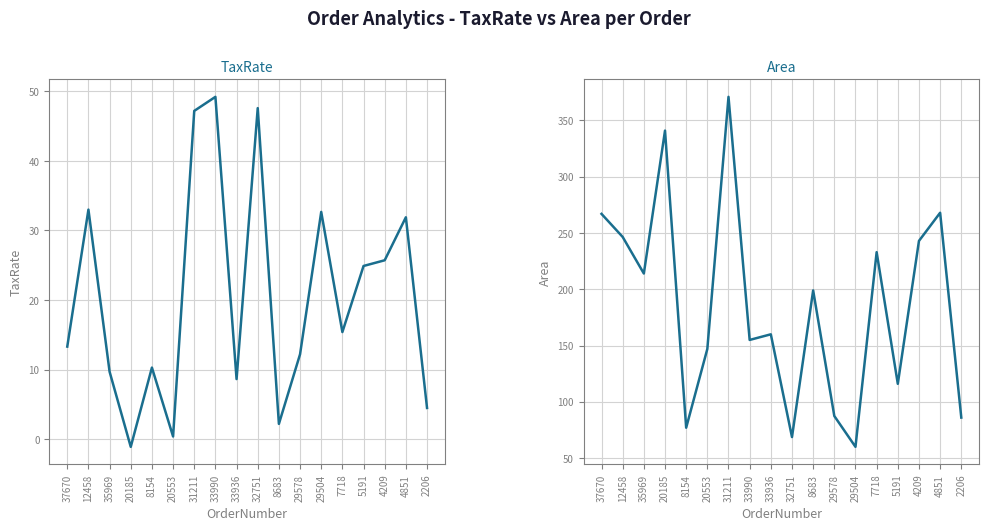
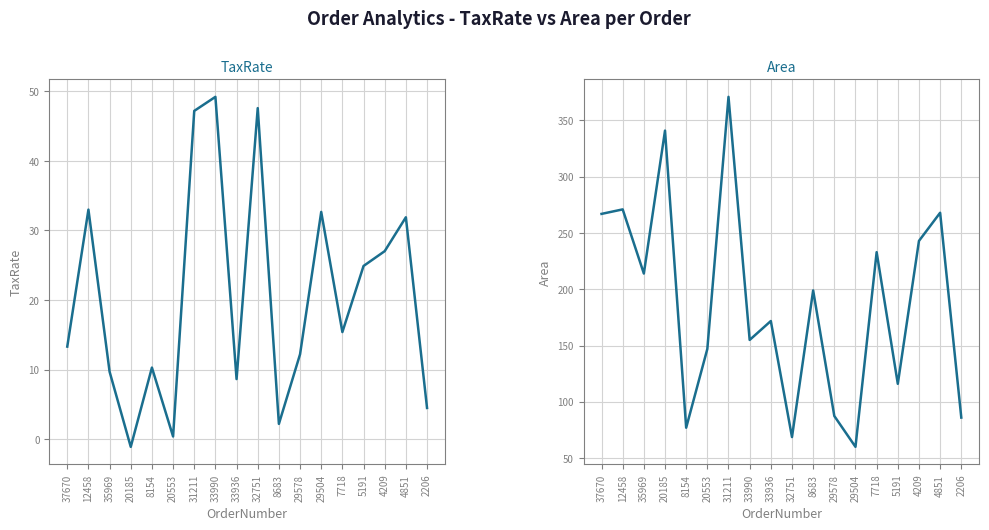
  {
    "TaxRate": {
      "37670": 13,
      "12458": 33,
      "35969": 10,
      "20185": -1,
      "8154": 10,
      "20553": 0,
      "31211": 47,
      "33990": 49,
      "33936": 9,
      "32751": 48,
      "8683": 2,
      "29578": 12,
      "29504": 33,
      "7718": 15,
      "5191": 25,
-     "4209": 26,
+     "4209": 27,
      "4851": 32,
      "2206": 4
    },
    "Area": {
      "37670": 267,
-     "12458": 247,
+     "12458": 271,
      "35969": 214,
      "20185": 341,
      "8154": 77,
      "20553": 147,
      "31211": 371,
      "33990": 155,
-     "33936": 160,
+     "33936": 172,
      "32751": 69,
      "8683": 199,
      "29578": 87,
      "29504": 60,
      "7718": 233,
      "5191": 116,
      "4209": 243,
      "4851": 268,
      "2206": 86
    }
  }
